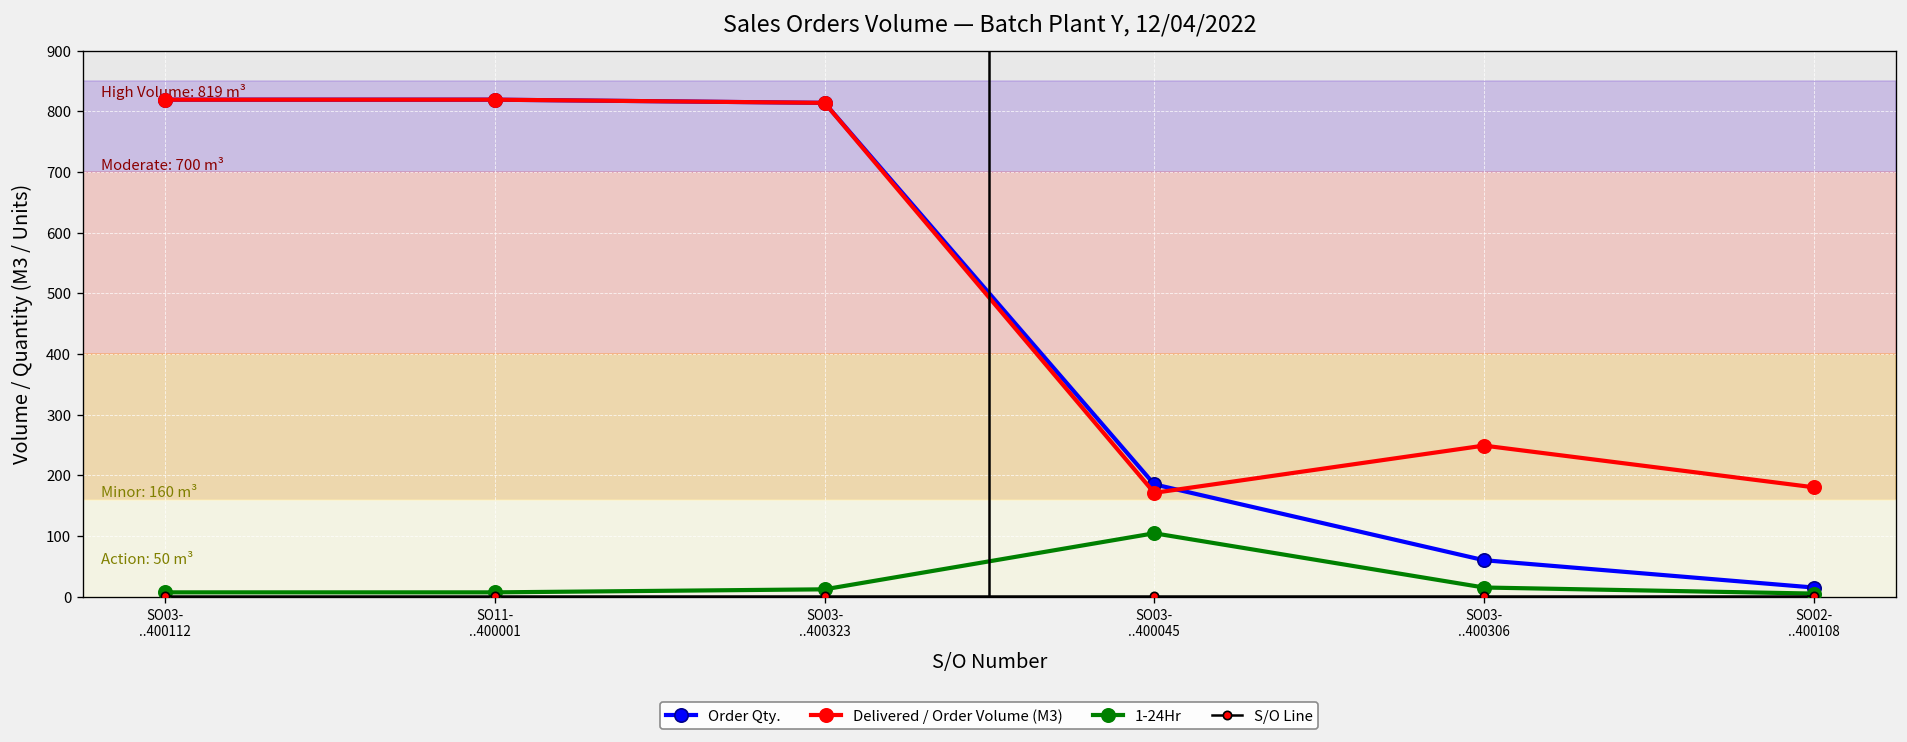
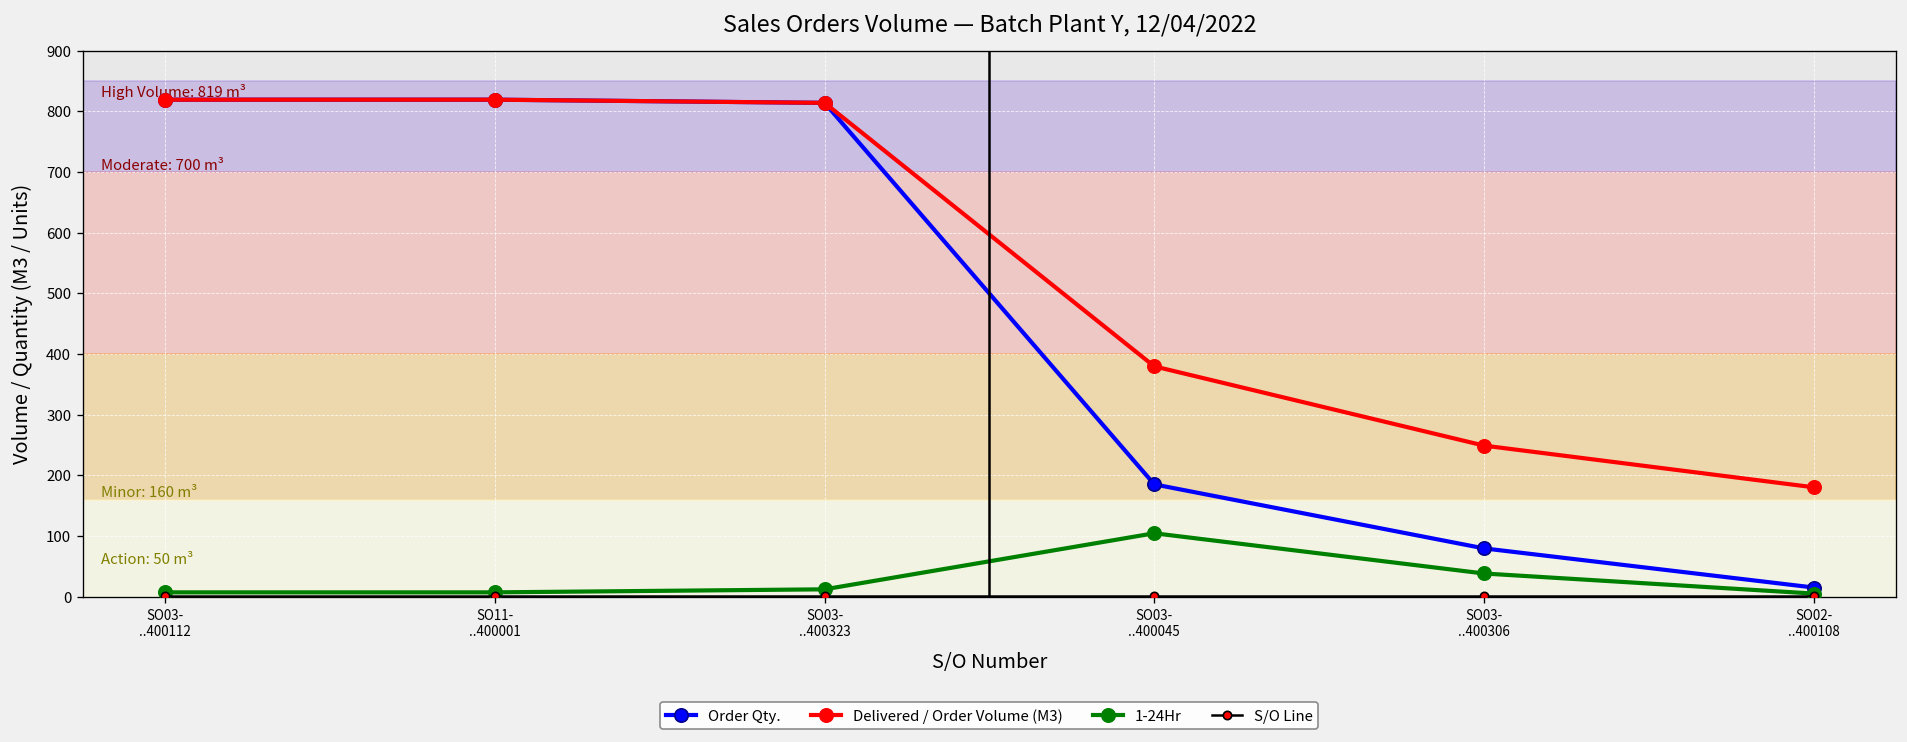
  {
    "Order Qty.": {
      "SO03- ..400045": 190,
-     "SO03- ..400306": 60,
+     "SO03- ..400306": 80,
      "SO02- ..400108": 20
    },
    "Delivered / Order Volume (M3)": {
-     "SO03- ..400045": 170,
+     "SO03- ..400045": 380,
      "SO03- ..400306": 250,
      "SO02- ..400108": 180
    },
    "1-24Hr": {
      "SO11- ..400001": 10,
      "SO03- ..400323": 10,
      "SO03- ..400045": 100,
-     "SO03- ..400306": 20
+     "SO03- ..400306": 40
    },
    "S/O Line": {
      "SO03- ..400112": 0,
      "SO11- ..400001": 0,
      "SO03- ..400323": 0,
      "SO03- ..400045": 0,
      "SO03- ..400306": 0
    }
  }
